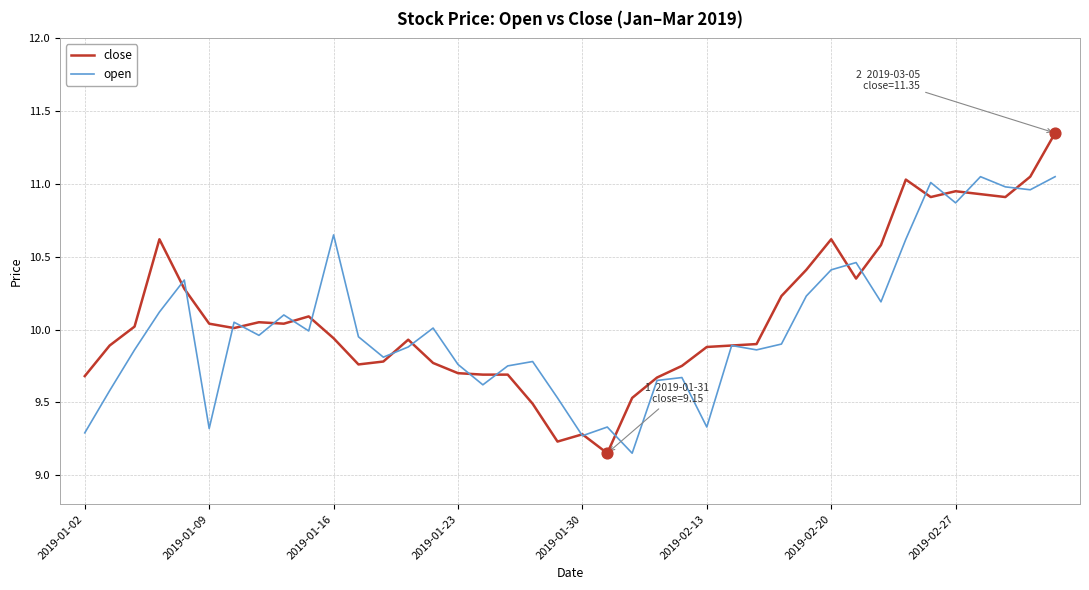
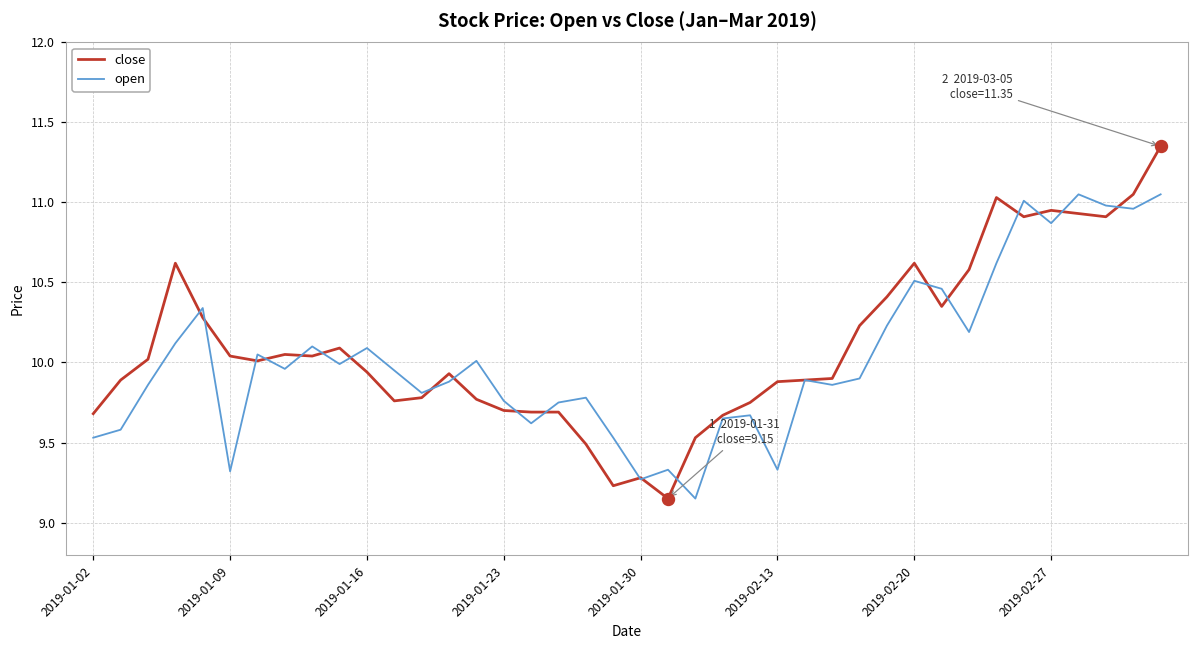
  {
    "open": {
-     "2019-01-02": 9.29,
+     "2019-01-02": 9.53,
      "2019-01-09": 9.32,
-     "2019-01-16": 10.65,
+     "2019-01-16": 10.09,
      "2019-01-23": 9.76,
-     "2019-02-20": 10.41,
+     "2019-02-20": 10.51,
      "2019-02-27": 10.87
    }
  }
